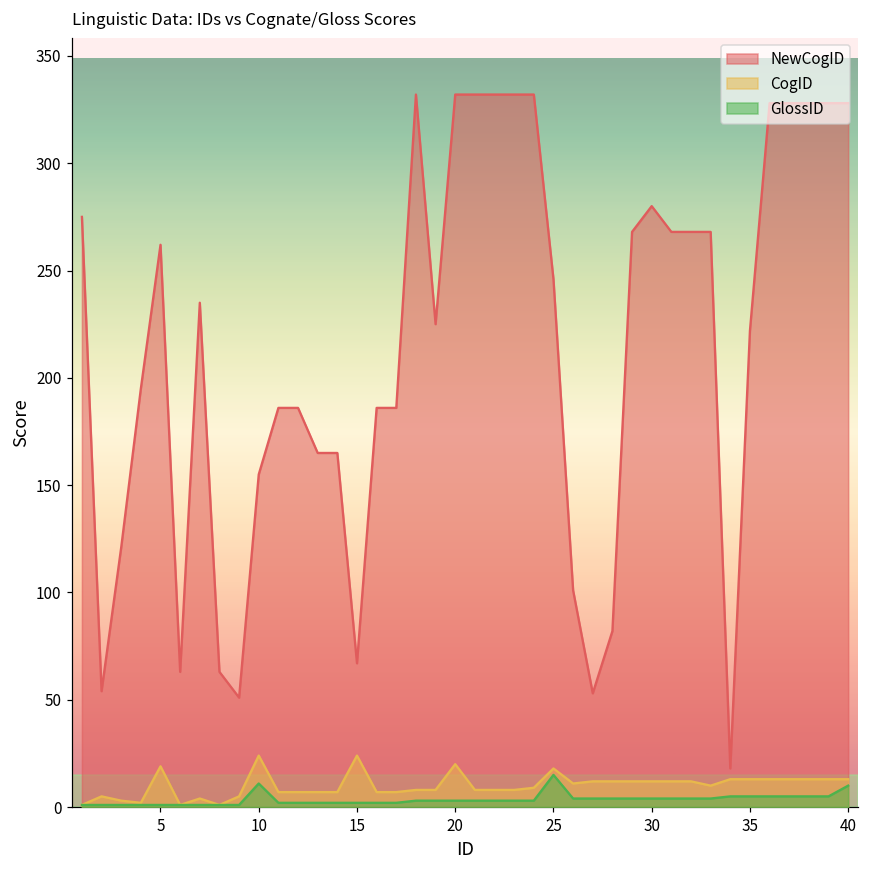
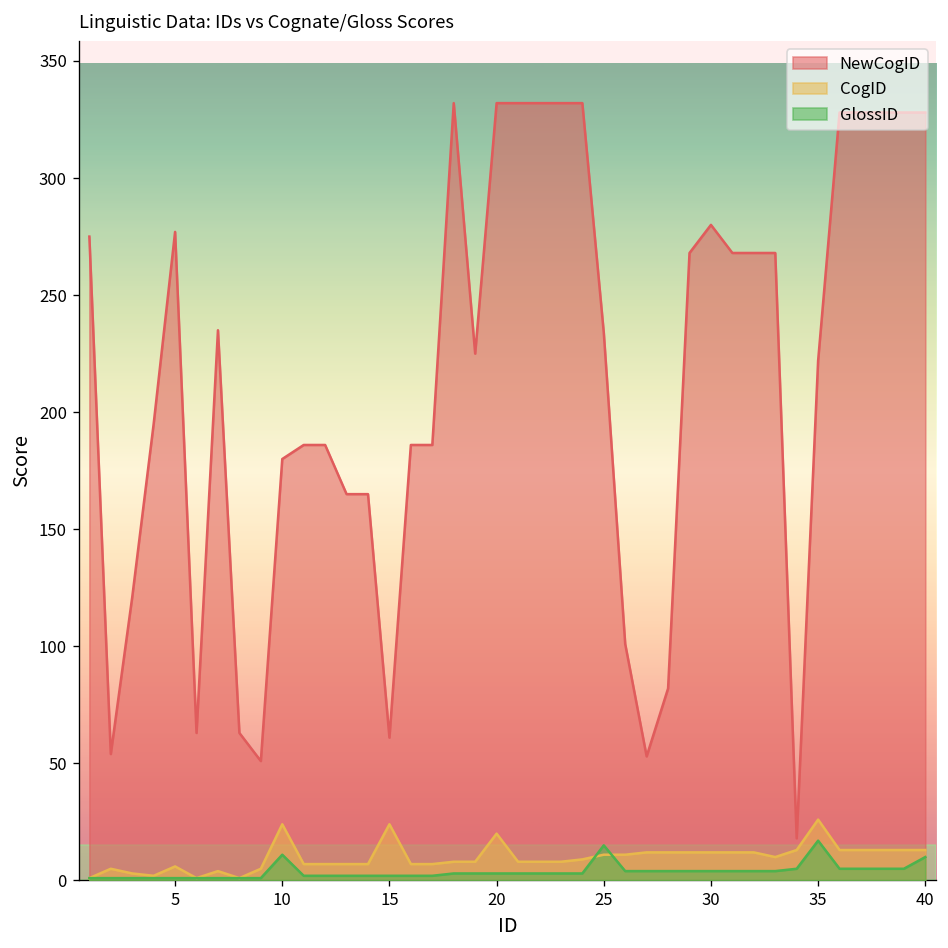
  {
    "NewCogID": {
-     "5": 262,
-     "10": 155,
-     "15": 67,
+     "5": 277,
+     "10": 180,
+     "15": 61,
      "20": 332,
-     "25": 246,
+     "25": 234,
      "30": 280,
      "35": 222
    },
    "CogID": {
-     "5": 19,
+     "5": 6,
      "10": 24,
      "15": 24,
      "20": 20,
-     "25": 18,
+     "25": 11,
      "30": 12,
-     "35": 13,
+     "35": 26,
      "40": 13
    },
    "GlossID": {
      "5": 1,
      "10": 11,
      "15": 2,
      "20": 3,
      "25": 15,
      "30": 4,
-     "35": 5,
+     "35": 17,
      "40": 10
    }
  }
